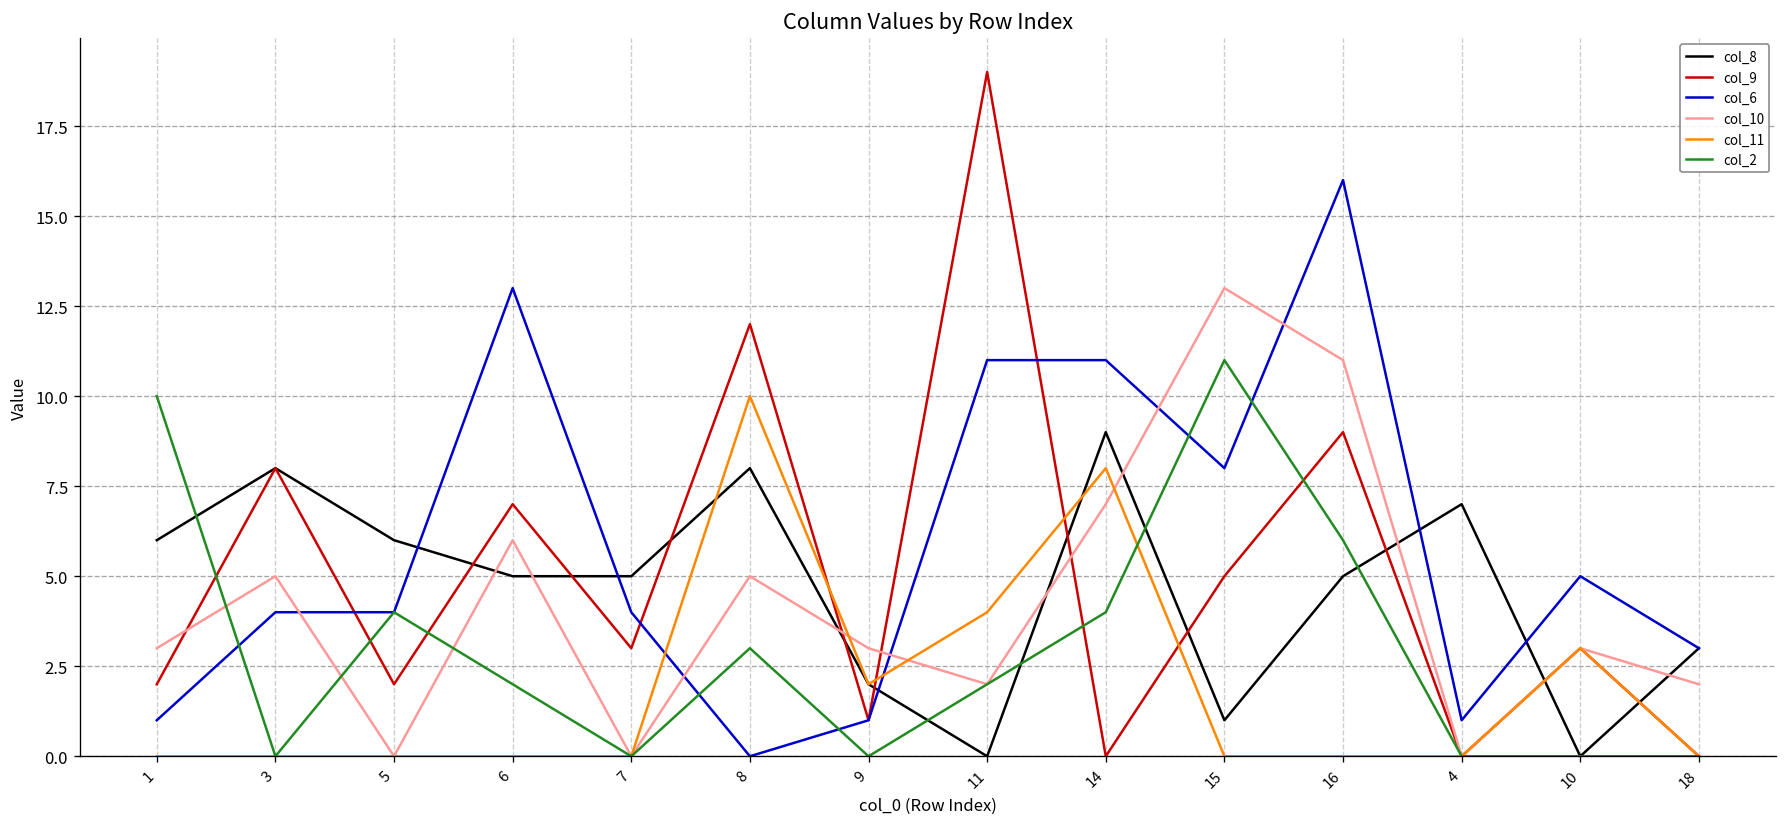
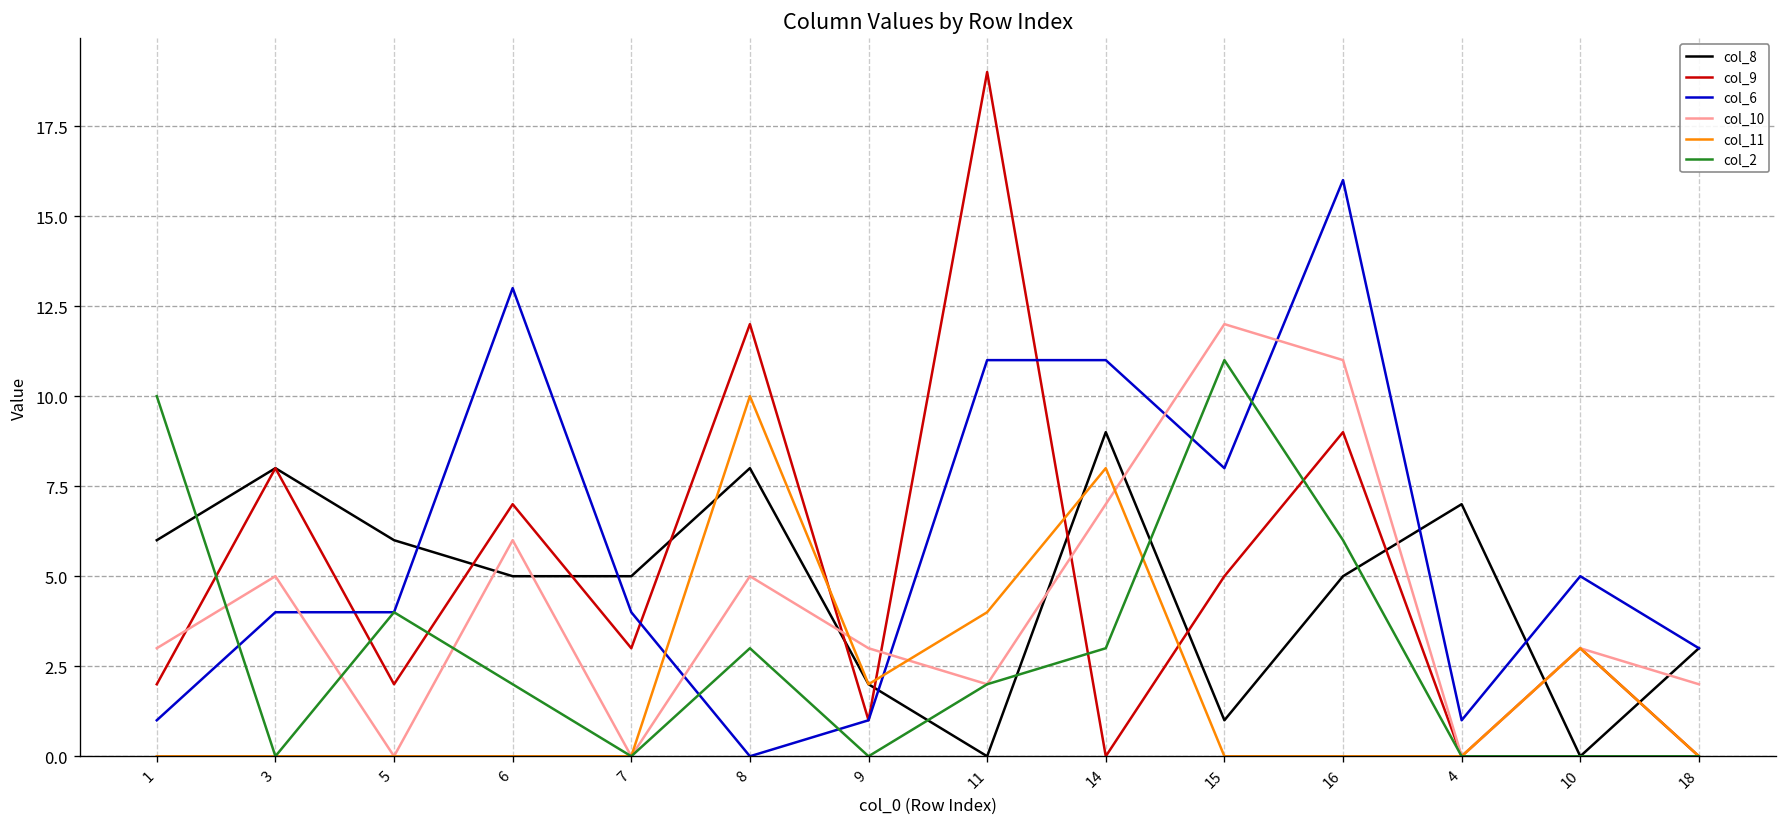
  {
    "col_8": {
      "1": 6,
      "5": 6,
      "6": 5,
      "7": 5,
      "8": 8,
      "11": 0,
      "14": 9,
      "15": 1,
      "16": 5,
      "4": 7
    },
    "col_9": {
      "1": 2,
      "5": 2,
      "6": 7,
      "7": 3,
      "8": 12,
      "11": 19,
      "14": 0,
      "15": 5,
      "16": 9
    },
    "col_6": {
      "1": 1,
      "3": 4,
      "6": 13,
      "7": 4,
      "8": 0,
      "11": 11,
      "14": 11,
      "15": 8,
      "16": 16,
      "4": 1,
      "10": 5
    },
    "col_10": {
      "1": 3,
      "3": 5,
      "6": 6,
      "8": 5,
      "9": 3,
      "14": 7,
-     "15": 13,
+     "15": 12,
      "16": 11,
      "18": 2
    },
    "col_11": {
      "1": 0,
      "6": 0,
      "8": 10,
      "11": 4,
      "14": 8,
      "15": 0,
      "16": 0
    },
    "col_2": {
      "1": 10,
      "6": 2,
      "8": 3,
      "9": 0,
-     "14": 4,
+     "14": 3,
      "15": 11,
      "16": 6
    }
  }
